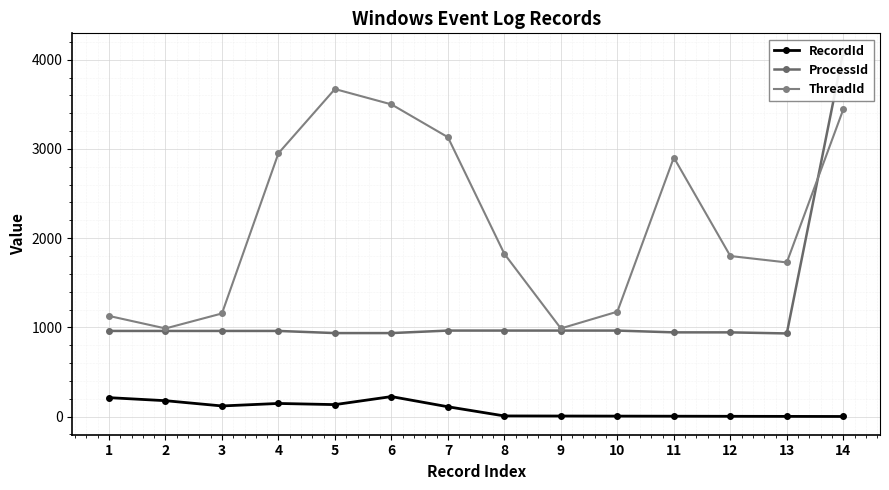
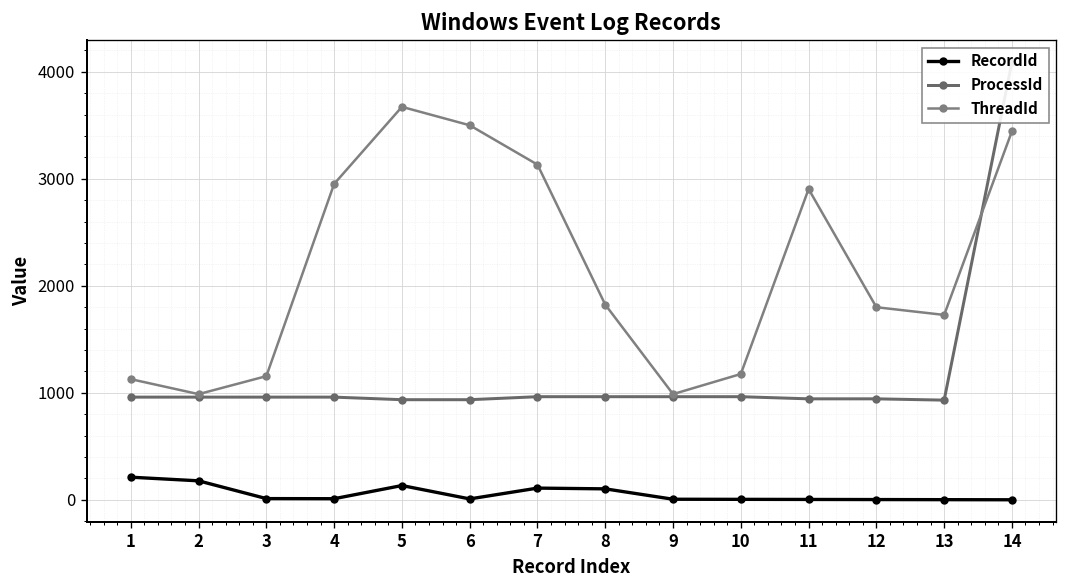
  {
    "RecordId": {
      "1": 200,
      "2": 200,
-     "3": 100,
-     "4": 100,
+     "3": 0,
+     "4": 0,
      "5": 100,
-     "6": 200,
+     "6": 0,
      "7": 100,
-     "8": 0,
+     "8": 100,
      "9": 0,
      "10": 0,
      "11": 0,
      "12": 0,
      "13": 0,
      "14": 0
    }
  }
